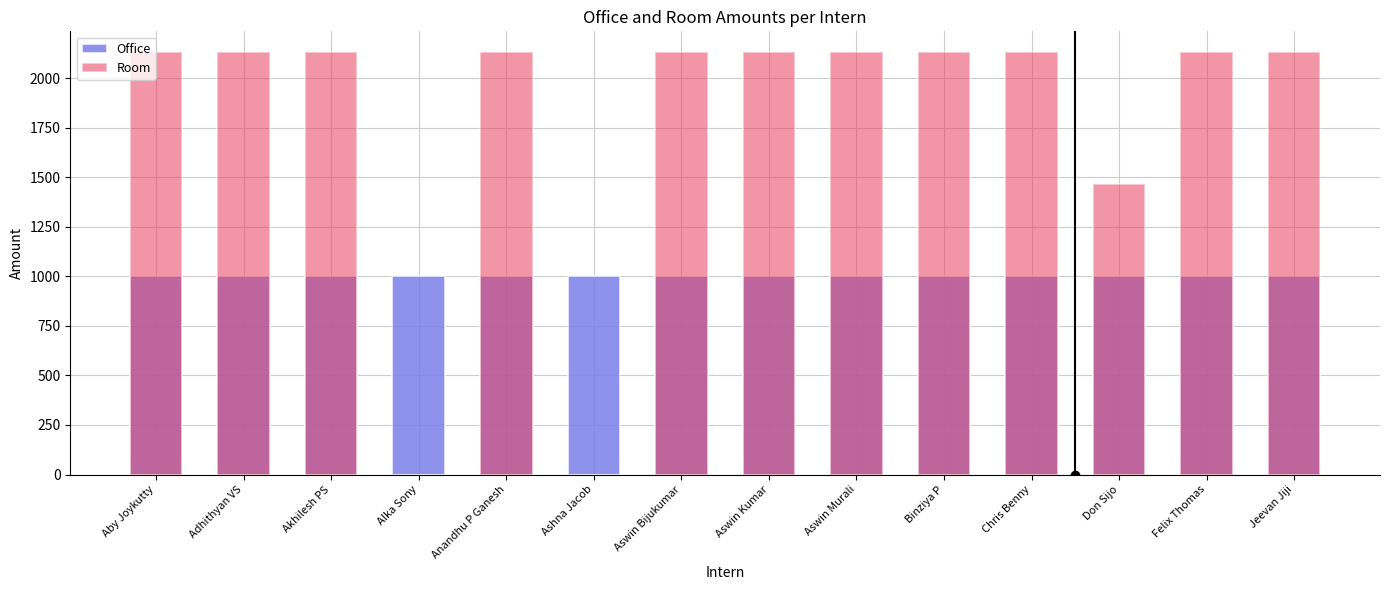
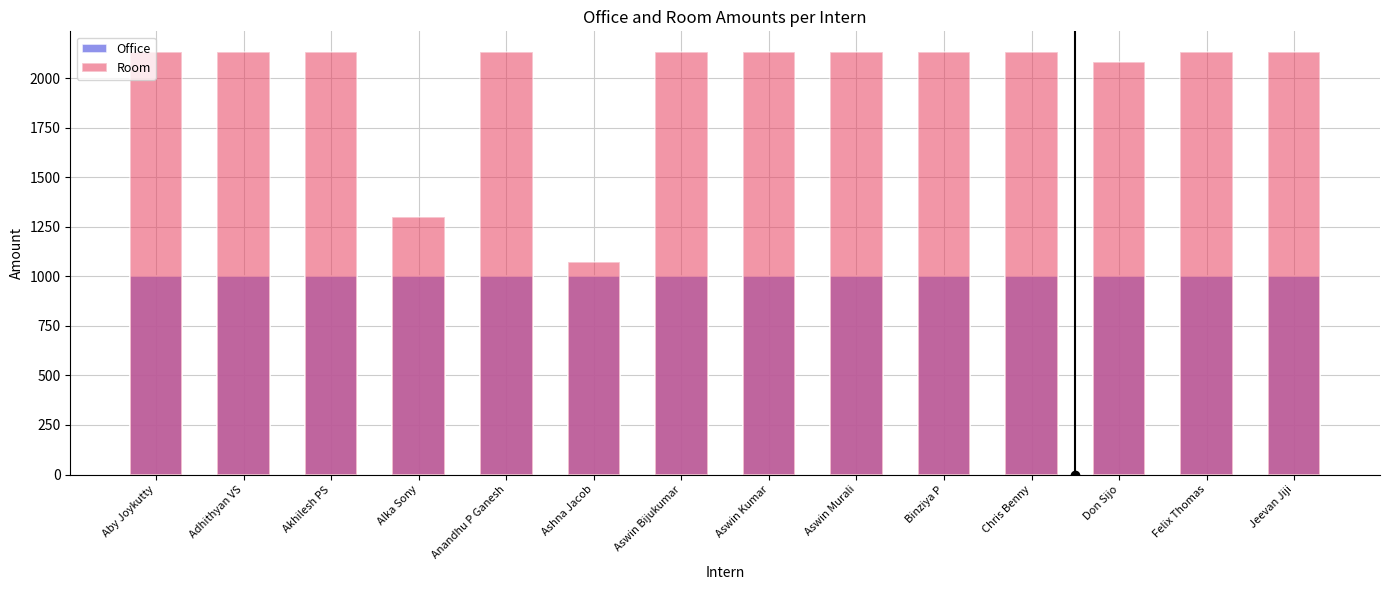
  {
    "Room": {
      "Aby Joykutty": 2130,
      "Adhithyan VS": 2130,
      "Akhilesh PS": 2130,
-     "Alka Sony": 0,
+     "Alka Sony": 1300,
      "Anandhu P Ganesh": 2130,
-     "Ashna Jacob": 0,
+     "Ashna Jacob": 1070,
      "Aswin Bijukumar": 2130,
      "Aswin Kumar": 2130,
      "Aswin Murali": 2130,
      "Binziya P": 2130,
      "Chris Benny": 2130,
-     "Don Sijo": 1470,
+     "Don Sijo": 2080,
      "Felix Thomas": 2130,
      "Jeevan Jiji": 2130
    }
  }
